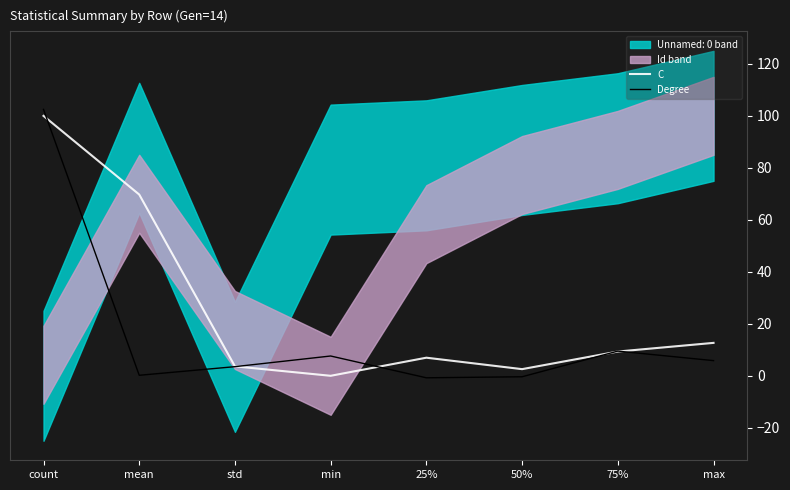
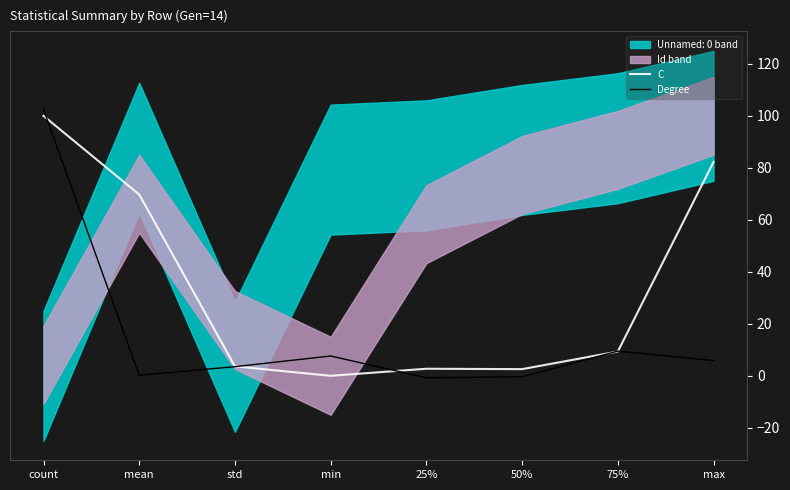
  {
    "C": {
      "count": 100,
      "mean": 70,
      "min": 0,
-     "25%": 7,
+     "25%": 3,
      "50%": 3,
-     "max": 13
+     "max": 82
    },
    "Degree": {
      "count": 102,
      "mean": 0,
      "min": 8,
      "25%": -1,
      "50%": 0,
      "max": 6
    }
  }
